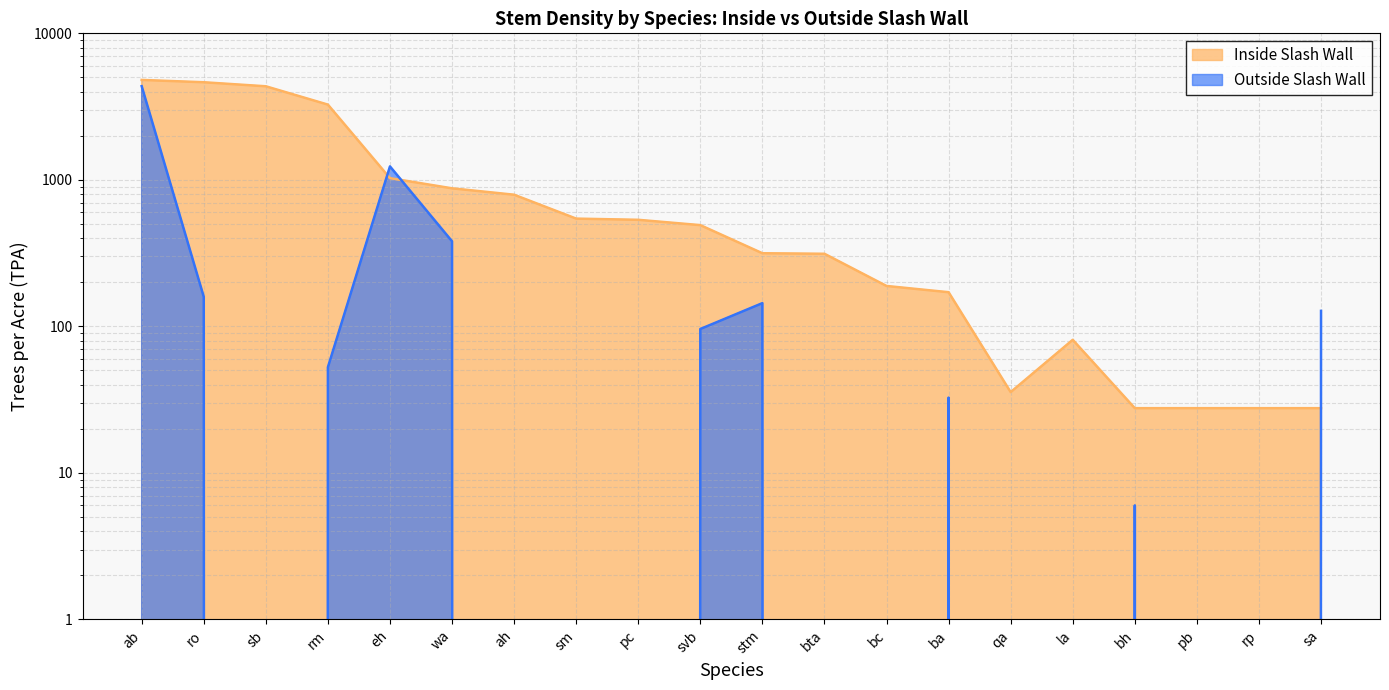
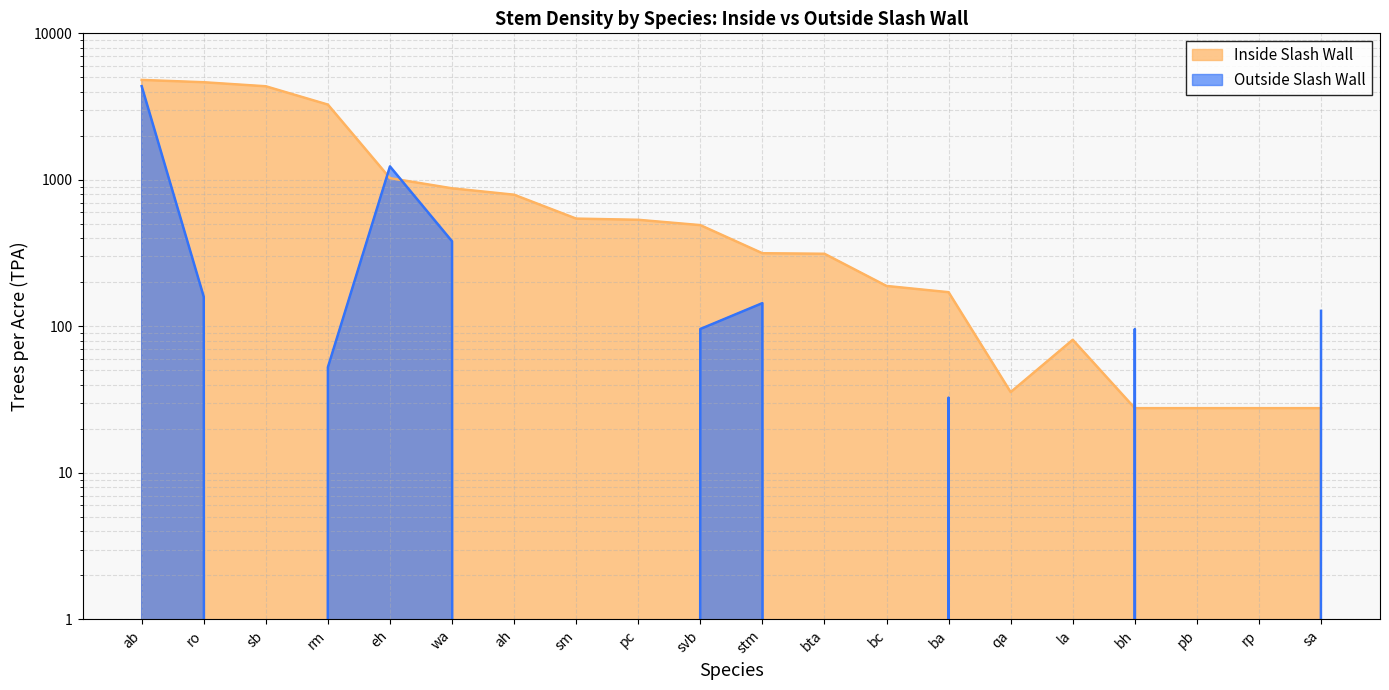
  {
    "Inside Slash Wall": {
      "ab": 4800,
      "ro": 4600,
      "sb": 4400,
      "rm": 3300,
      "eh": 1000,
      "wa": 900,
      "ah": 800,
      "sm": 540,
      "pc": 530,
      "svb": 490,
      "stm": 320,
      "bta": 310,
      "bc": 190,
      "ba": 170,
      "qa": 36,
      "la": 80,
      "bh": 28,
      "pb": 28,
      "rp": 28,
      "sa": 28
    },
    "Outside Slash Wall": {
      "ab": 4400,
      "ro": 160,
      "rm": 53,
      "eh": 1200,
      "wa": 380,
      "svb": 100,
      "stm": 140,
      "ba": 33,
-     "bh": 6.0,
+     "bh": 100,
      "sa": 130
    }
  }
